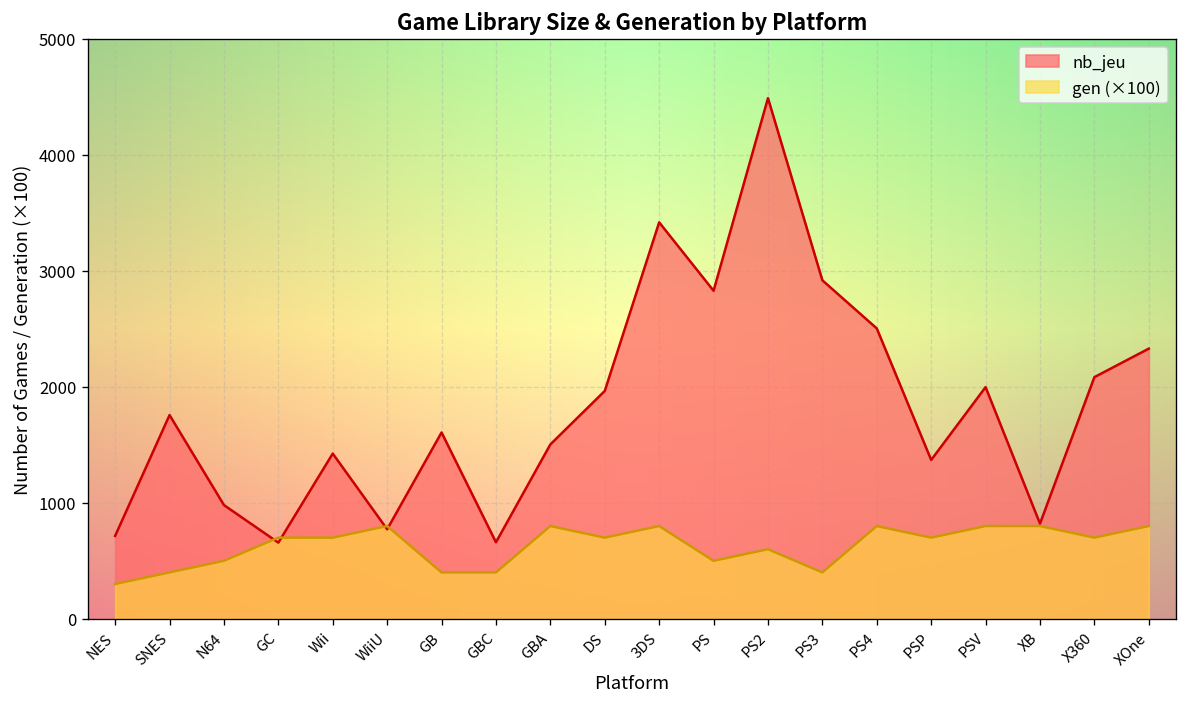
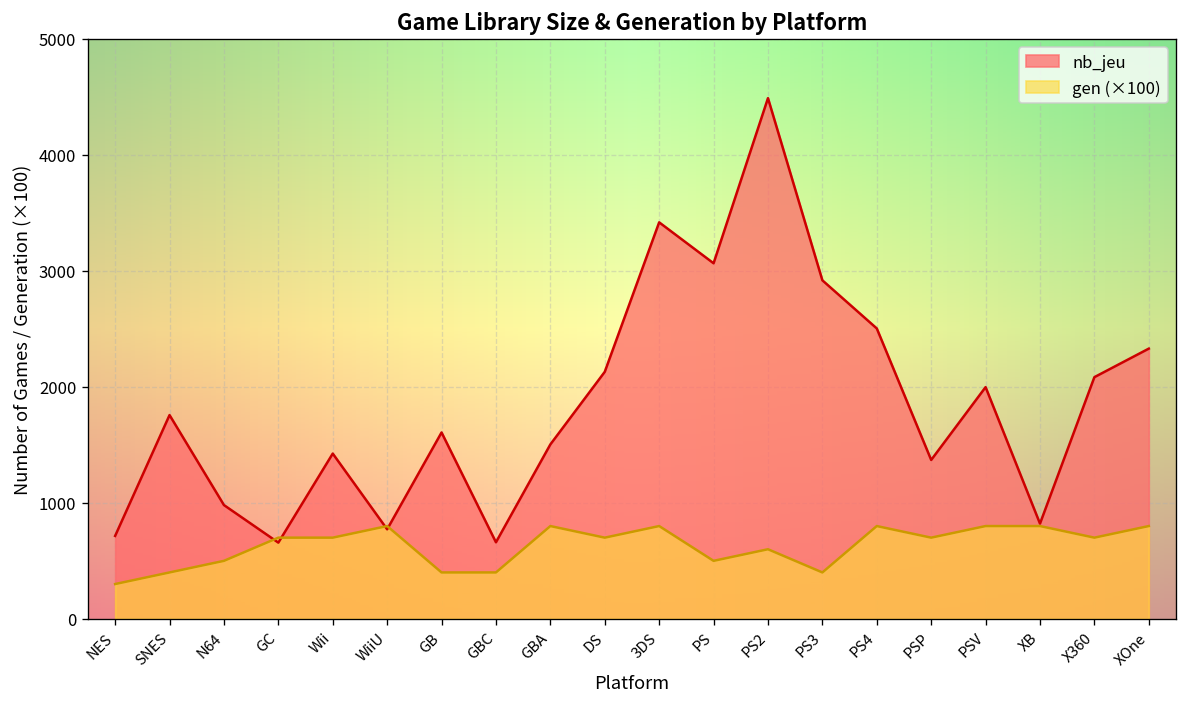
  {
    "nb_jeu": {
      "NES": 700,
      "SNES": 1800,
      "N64": 1000,
      "GC": 700,
      "Wii": 1400,
      "WiiU": 800,
      "GB": 1600,
      "GBC": 700,
      "GBA": 1500,
-     "DS": 2000,
+     "DS": 2100,
      "3DS": 3400,
-     "PS": 2800,
+     "PS": 3100,
      "PS2": 4500,
      "PS3": 2900,
      "PS4": 2500,
      "PSP": 1400,
      "PSV": 2000,
      "X360": 2100,
      "XOne": 2300
    },
    "gen (×100)": {
      "NES": 300,
      "SNES": 400,
      "N64": 500,
      "GC": 700,
      "Wii": 700,
      "WiiU": 800,
      "GB": 400,
      "GBC": 400,
      "GBA": 800,
      "DS": 700,
      "3DS": 800,
      "PS": 500,
      "PS2": 600,
      "PS3": 400,
      "PS4": 800,
      "PSP": 700,
      "PSV": 800,
      "X360": 700,
      "XOne": 800
    }
  }
